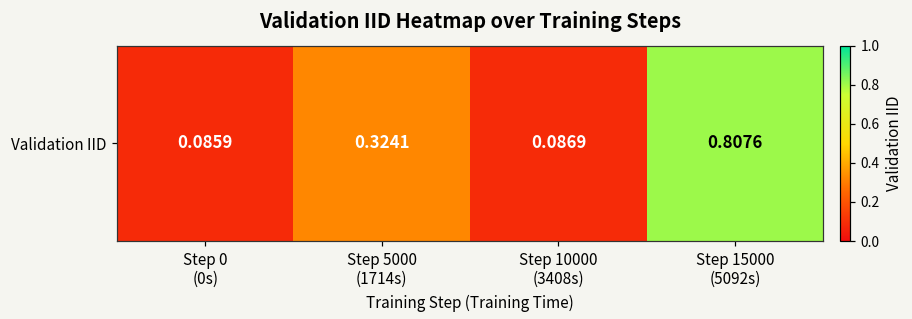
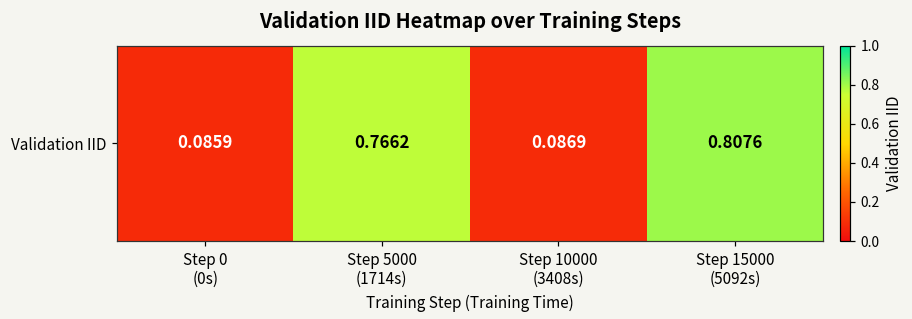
  {
    "Validation IID": {
      "Step 0 (0s)": 0.0859,
-     "Step 5000 (1714s)": 0.3241,
+     "Step 5000 (1714s)": 0.7662,
      "Step 10000 (3408s)": 0.0869,
      "Step 15000 (5092s)": 0.8076
    }
  }
